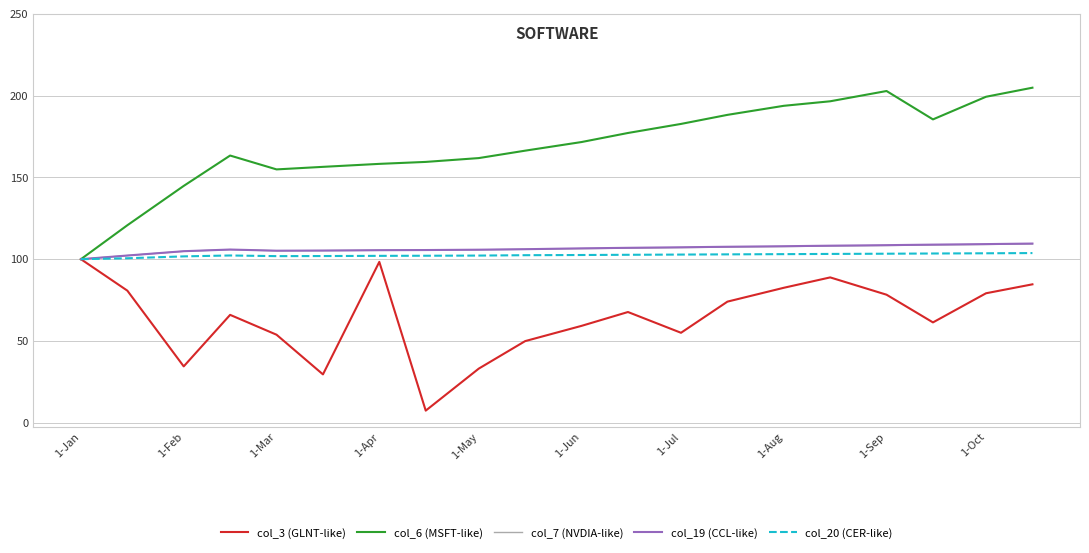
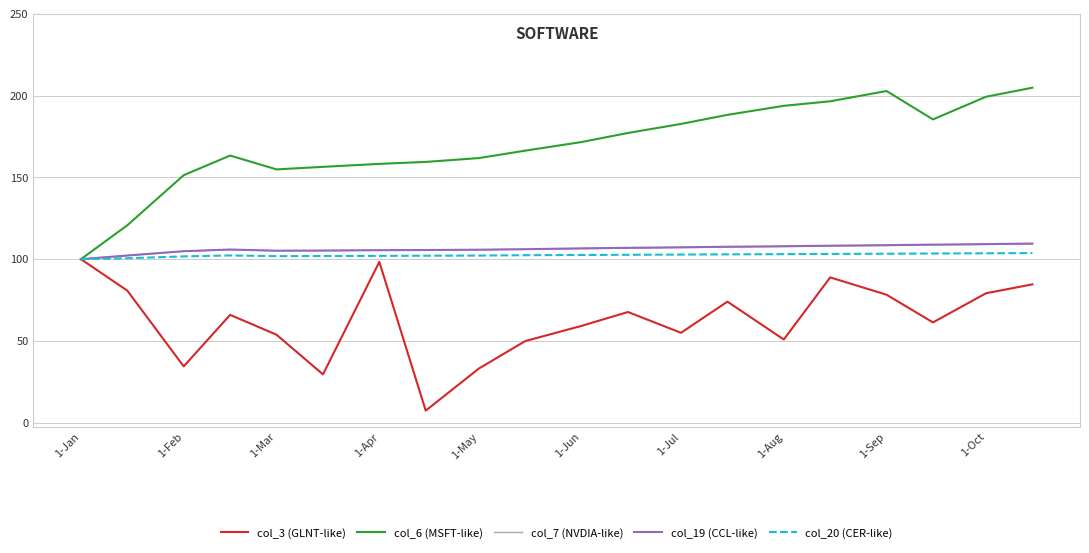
  {
    "col_3 (GLNT-like)": {
      "1-Feb": 34,
      "1-Mar": 54,
      "1-Apr": 98,
      "1-May": 33,
      "1-Jun": 59,
      "1-Jul": 55,
-     "1-Aug": 83,
+     "1-Aug": 51,
      "1-Sep": 78,
      "1-Oct": 79
    },
    "col_6 (MSFT-like)": {
-     "1-Feb": 145,
+     "1-Feb": 151,
      "1-Mar": 155,
      "1-Apr": 158,
      "1-May": 162,
      "1-Jun": 172,
      "1-Jul": 183,
      "1-Aug": 194,
      "1-Sep": 203,
      "1-Oct": 199
    },
    "col_20 (CER-like)": {
      "1-Feb": 102,
      "1-Mar": 102,
      "1-Apr": 102,
      "1-May": 102,
      "1-Jun": 103,
      "1-Jul": 103,
      "1-Aug": 103,
      "1-Sep": 103,
      "1-Oct": 104
    }
  }
